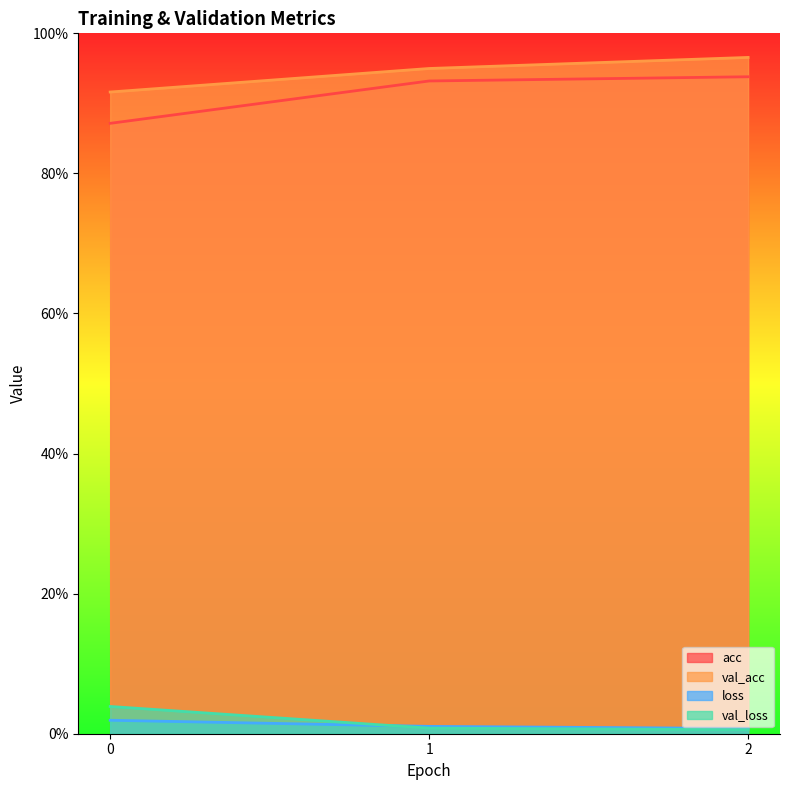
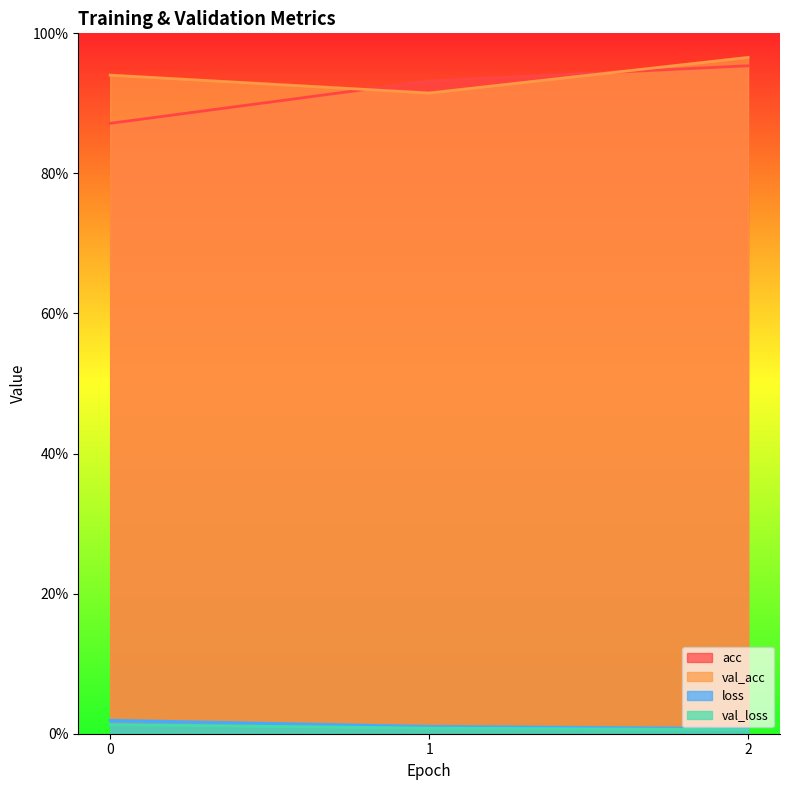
  {
    "acc": {
      "0": "87%",
      "1": "93%",
-     "2": "94%"
+     "2": "95%"
    },
    "val_acc": {
-     "0": "92%",
-     "1": "95%",
+     "0": "94%",
+     "1": "91%",
      "2": "97%"
    },
    "loss": {
      "0": "2%"
    },
    "val_loss": {
-     "0": "4%"
+     "0": "1%"
    }
  }
